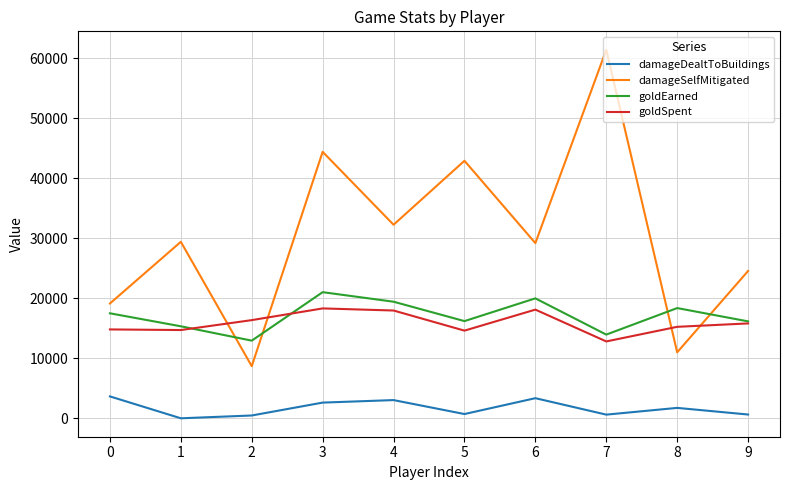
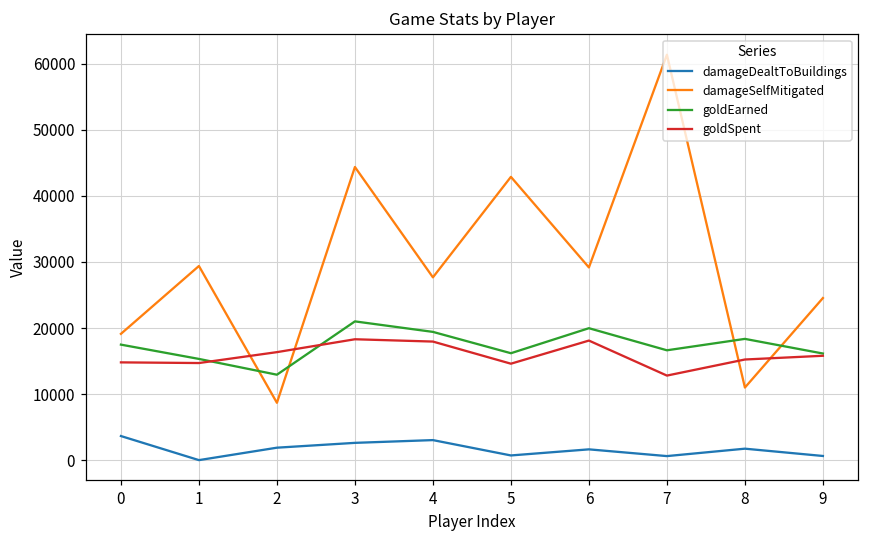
  {
    "damageDealtToBuildings": {
      "0": 4000,
      "1": 0,
-     "2": 0,
+     "2": 2000,
      "3": 3000,
      "4": 3000,
      "5": 1000,
-     "6": 3000,
+     "6": 2000,
      "7": 1000,
      "8": 2000,
      "9": 1000
    },
    "damageSelfMitigated": {
      "0": 19000,
      "1": 29000,
      "2": 9000,
      "3": 44000,
-     "4": 32000,
+     "4": 28000,
      "5": 43000,
      "6": 29000,
      "8": 11000,
      "9": 25000
    },
    "goldEarned": {
      "0": 17000,
      "1": 15000,
      "2": 13000,
      "3": 21000,
      "4": 19000,
      "5": 16000,
      "6": 20000,
-     "7": 14000,
+     "7": 17000,
      "8": 18000
    },
    "goldSpent": {
      "0": 15000,
      "1": 15000,
      "2": 16000,
      "3": 18000,
      "4": 18000,
      "5": 15000,
      "6": 18000,
      "7": 13000,
      "8": 15000
    }
  }
